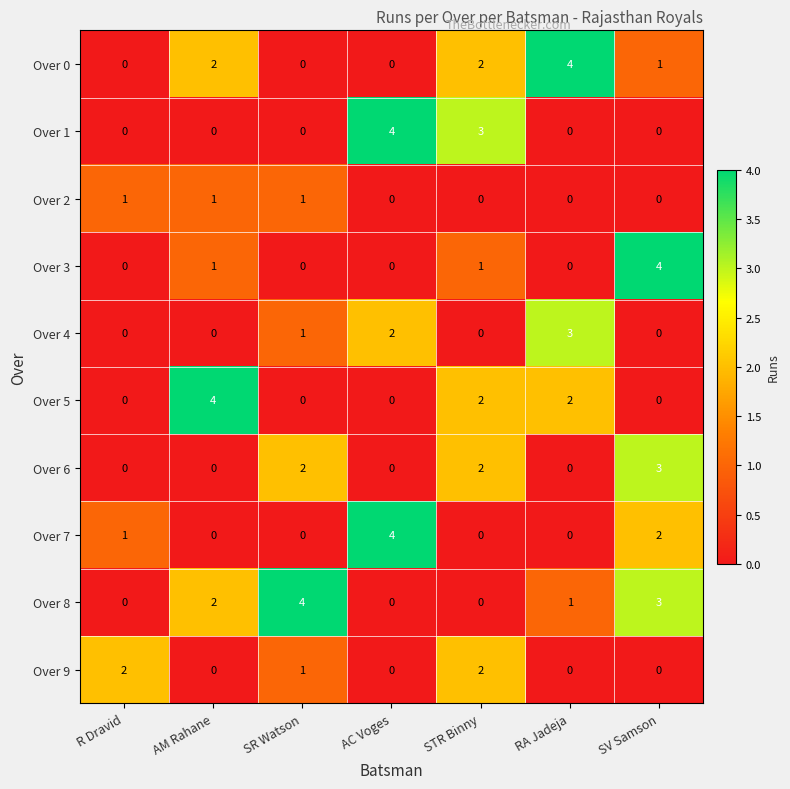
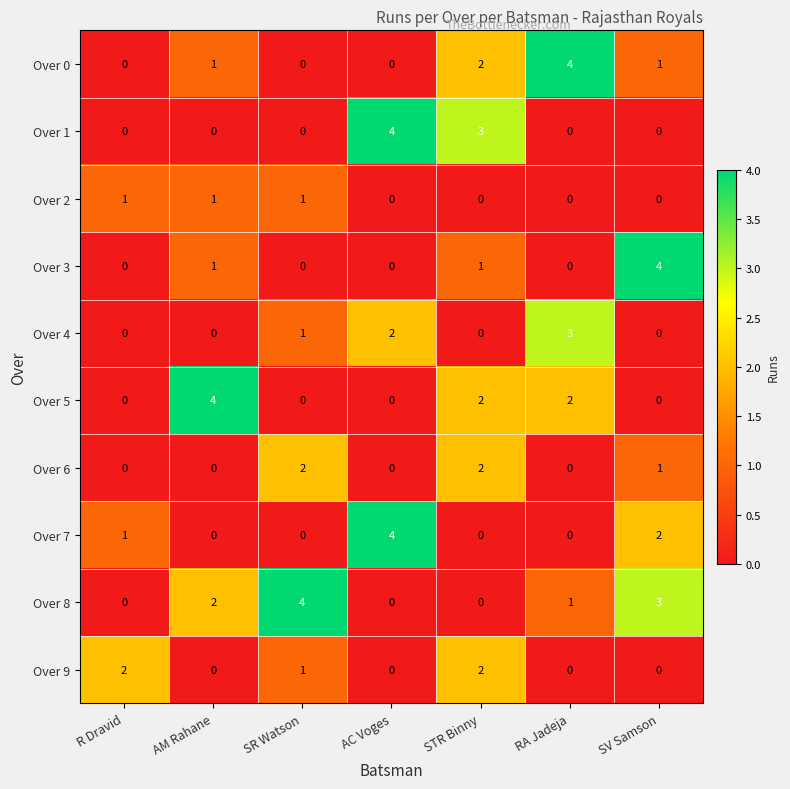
  {
    "Over 0": {
      "R Dravid": 0,
-     "AM Rahane": 2,
+     "AM Rahane": 1,
      "SR Watson": 0,
      "AC Voges": 0,
      "STR Binny": 2,
      "RA Jadeja": 4,
      "SV Samson": 1
    },
    "Over 1": {
      "R Dravid": 0,
      "AM Rahane": 0,
      "SR Watson": 0,
      "AC Voges": 4,
      "STR Binny": 3,
      "RA Jadeja": 0,
      "SV Samson": 0
    },
    "Over 2": {
      "R Dravid": 1,
      "AM Rahane": 1,
      "SR Watson": 1,
      "AC Voges": 0,
      "STR Binny": 0,
      "RA Jadeja": 0,
      "SV Samson": 0
    },
    "Over 3": {
      "R Dravid": 0,
      "AM Rahane": 1,
      "SR Watson": 0,
      "AC Voges": 0,
      "STR Binny": 1,
      "RA Jadeja": 0,
      "SV Samson": 4
    },
    "Over 4": {
      "R Dravid": 0,
      "AM Rahane": 0,
      "SR Watson": 1,
      "AC Voges": 2,
      "STR Binny": 0,
      "RA Jadeja": 3,
      "SV Samson": 0
    },
    "Over 5": {
      "R Dravid": 0,
      "AM Rahane": 4,
      "SR Watson": 0,
      "AC Voges": 0,
      "STR Binny": 2,
      "RA Jadeja": 2,
      "SV Samson": 0
    },
    "Over 6": {
      "R Dravid": 0,
      "AM Rahane": 0,
      "SR Watson": 2,
      "AC Voges": 0,
      "STR Binny": 2,
      "RA Jadeja": 0,
-     "SV Samson": 3
+     "SV Samson": 1
    },
    "Over 7": {
      "R Dravid": 1,
      "AM Rahane": 0,
      "SR Watson": 0,
      "AC Voges": 4,
      "STR Binny": 0,
      "RA Jadeja": 0,
      "SV Samson": 2
    },
    "Over 8": {
      "R Dravid": 0,
      "AM Rahane": 2,
      "SR Watson": 4,
      "AC Voges": 0,
      "STR Binny": 0,
      "RA Jadeja": 1,
      "SV Samson": 3
    },
    "Over 9": {
      "R Dravid": 2,
      "AM Rahane": 0,
      "SR Watson": 1,
      "AC Voges": 0,
      "STR Binny": 2,
      "RA Jadeja": 0,
      "SV Samson": 0
    }
  }
